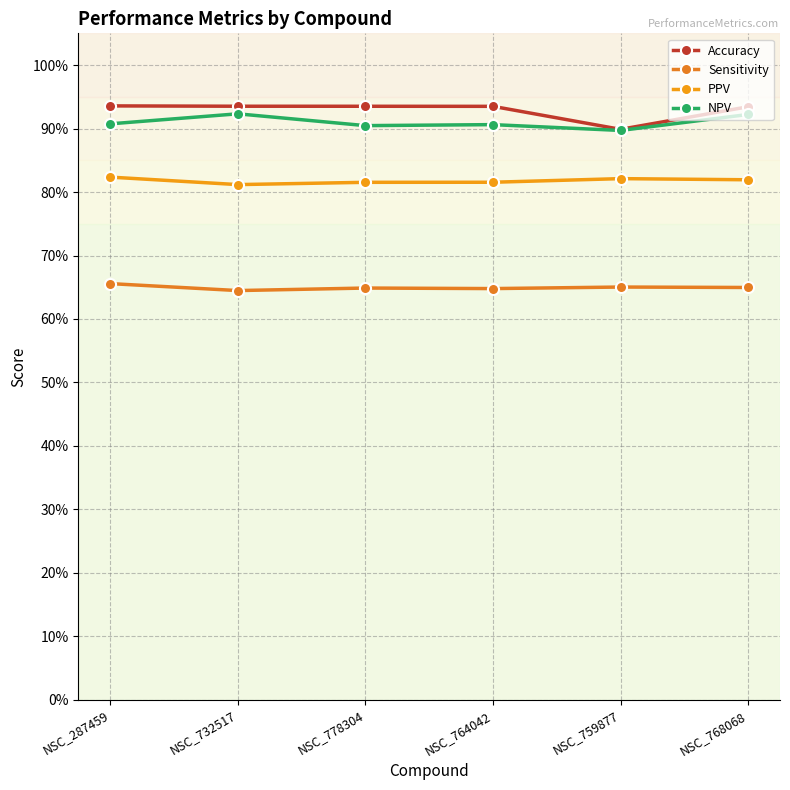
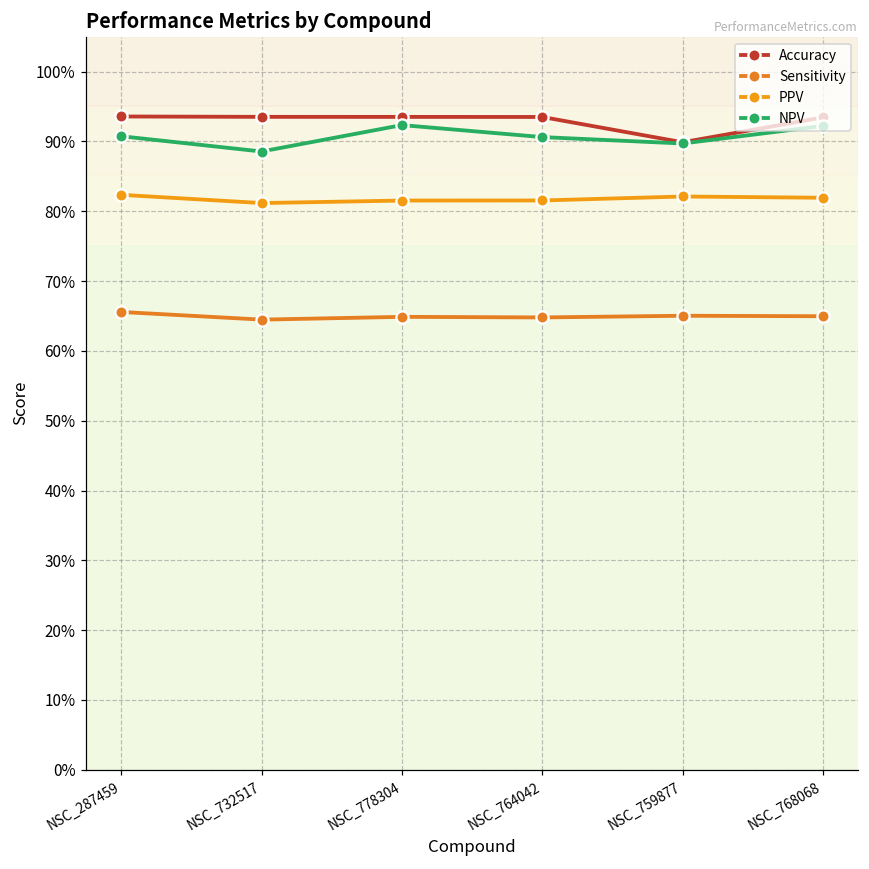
  {
    "Accuracy": {
      "NSC_287459": "94%",
      "NSC_732517": "94%",
      "NSC_778304": "94%",
      "NSC_764042": "93%"
    },
    "NPV": {
      "NSC_287459": "91%",
-     "NSC_732517": "92%",
-     "NSC_778304": "90%",
+     "NSC_732517": "89%",
+     "NSC_778304": "92%",
      "NSC_764042": "91%"
    }
  }
